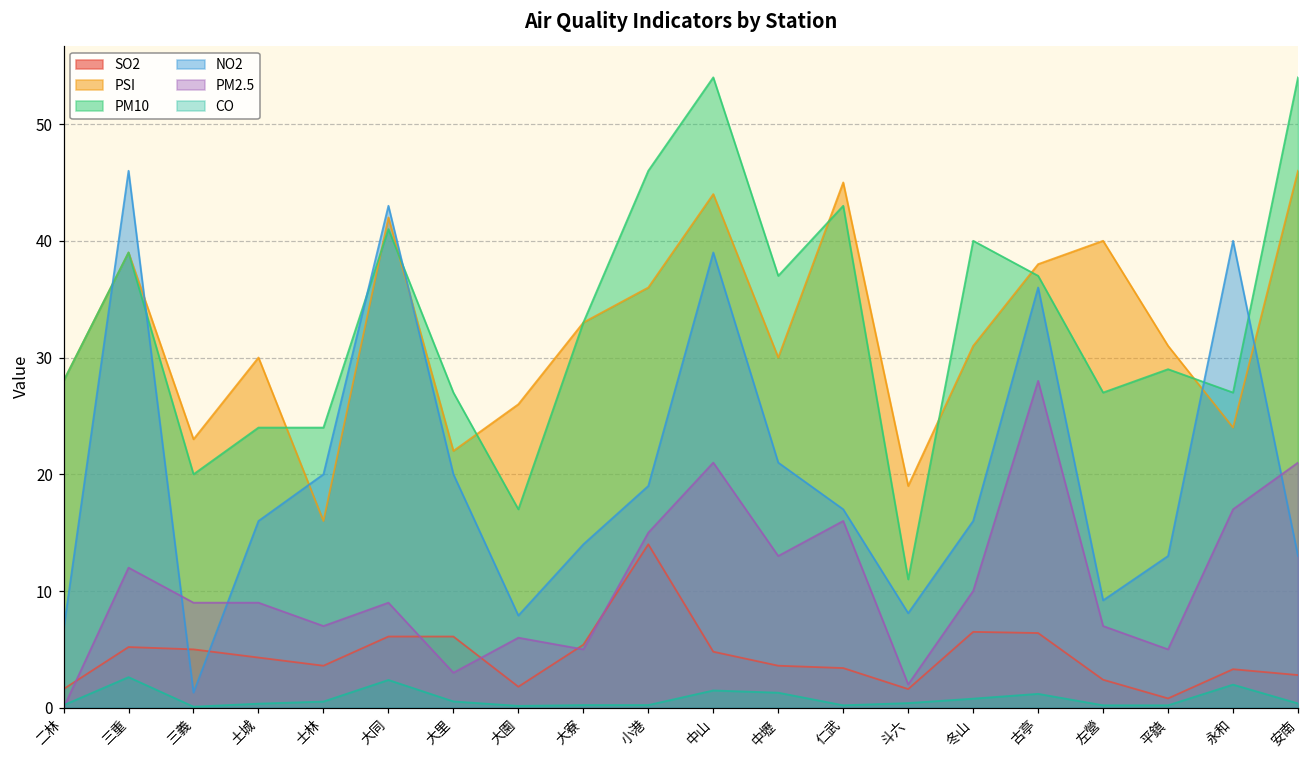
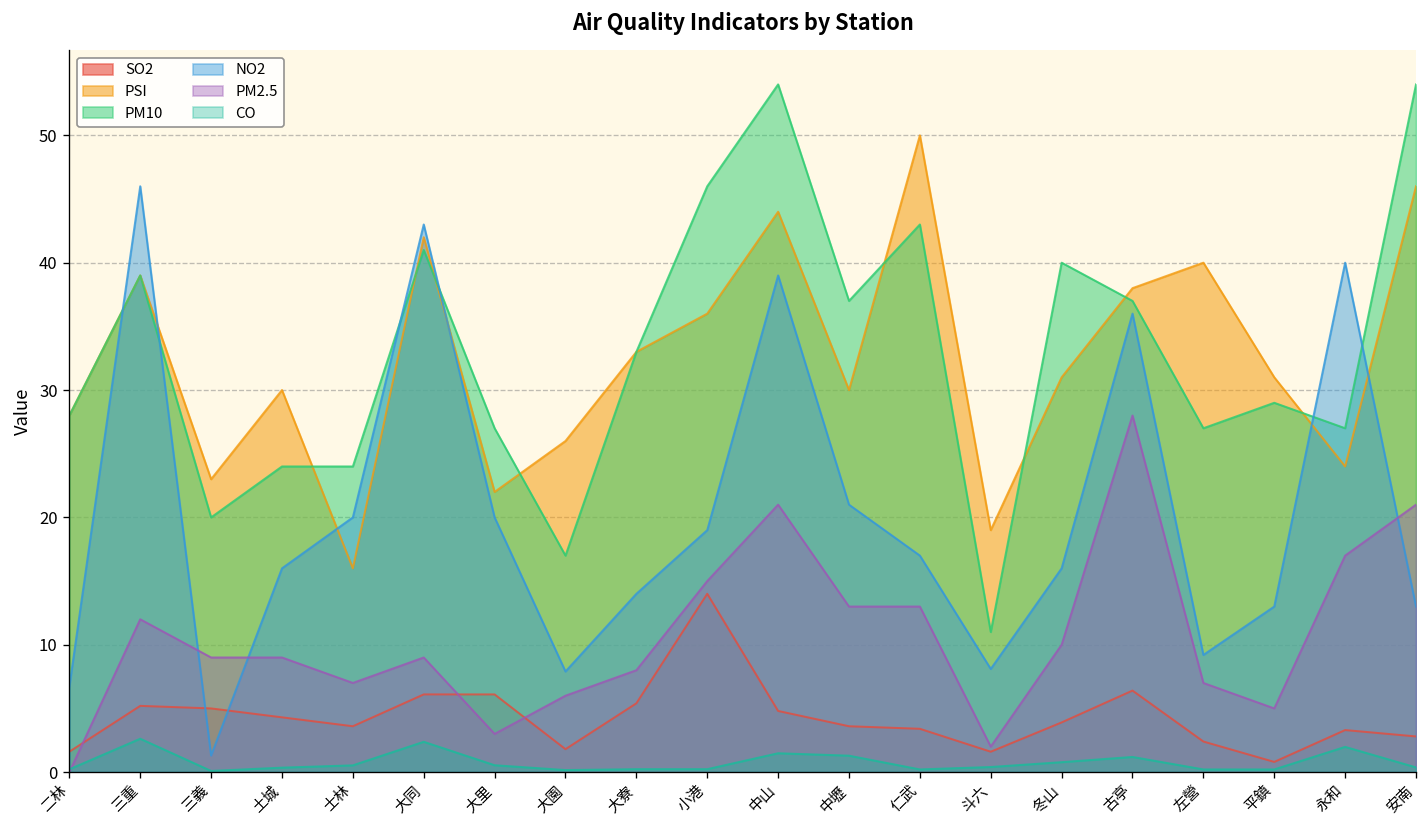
  {
    "SO2": {
      "二林": 1.6,
      "三重": 5.2,
      "三義": 5.0,
      "土城": 4.3,
      "士林": 3.6,
      "大同": 6.1,
      "大里": 6.1,
      "大園": 1.8,
      "大寮": 5.4,
      "小港": 14.0,
      "中山": 4.8,
      "中壢": 3.6,
      "仁武": 3.4,
      "斗六": 1.6,
-     "冬山": 6.5,
+     "冬山": 3.9,
      "古亭": 6.4,
      "左營": 2.4,
      "平鎮": 0.8,
      "永和": 3.3,
      "安南": 2.8
    },
    "PSI": {
      "三義": 23,
      "土城": 30,
      "士林": 16,
      "大同": 42,
      "大里": 22,
      "大園": 26,
      "小港": 36,
      "中山": 44,
      "中壢": 30,
-     "仁武": 45,
+     "仁武": 50,
      "斗六": 19,
      "冬山": 31,
      "古亭": 38,
      "左營": 40,
      "平鎮": 31,
      "永和": 24,
      "安南": 46
    },
    "PM2.5": {
      "三重": 12,
      "三義": 9,
      "土城": 9,
      "士林": 7,
      "大同": 9,
      "大里": 3,
      "大園": 6,
-     "大寮": 5,
+     "大寮": 8,
      "小港": 15,
      "中山": 21,
      "中壢": 13,
-     "仁武": 16,
+     "仁武": 13,
      "斗六": 2,
      "冬山": 10,
      "古亭": 28,
      "左營": 7,
      "平鎮": 5,
      "永和": 17,
      "安南": 21
    }
  }
